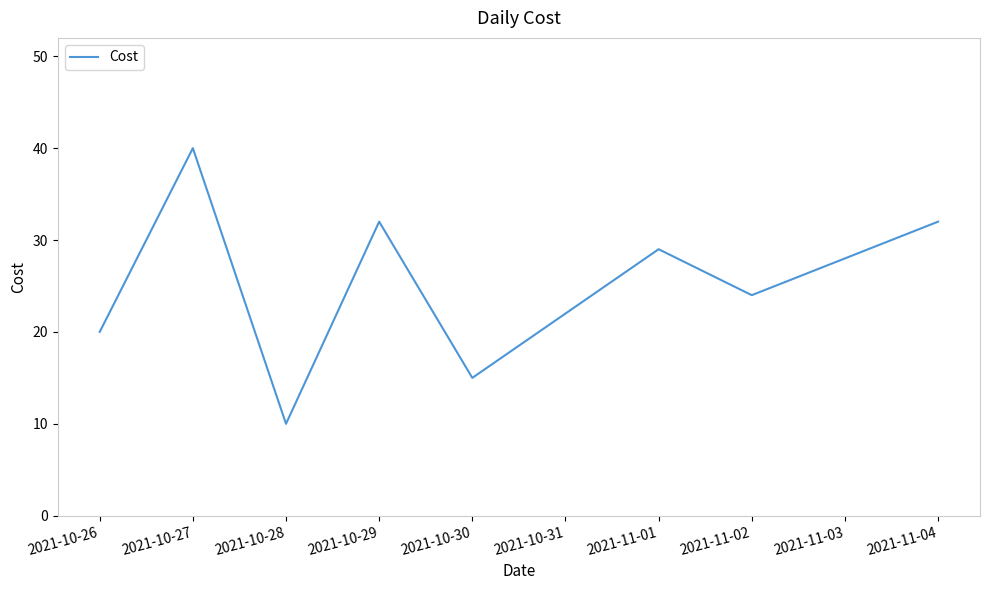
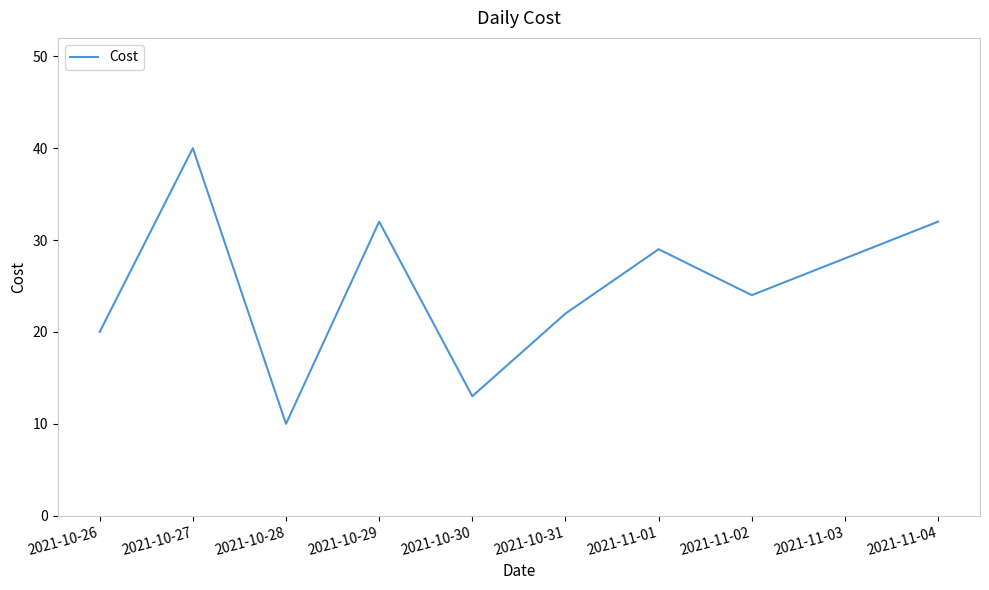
  {
    "2021-10-26": 20,
    "2021-10-27": 40,
    "2021-10-28": 10,
    "2021-10-29": 32,
-   "2021-10-30": 15,
+   "2021-10-30": 13,
    "2021-10-31": 22,
    "2021-11-01": 29,
    "2021-11-02": 24,
    "2021-11-03": 28,
    "2021-11-04": 32
  }
